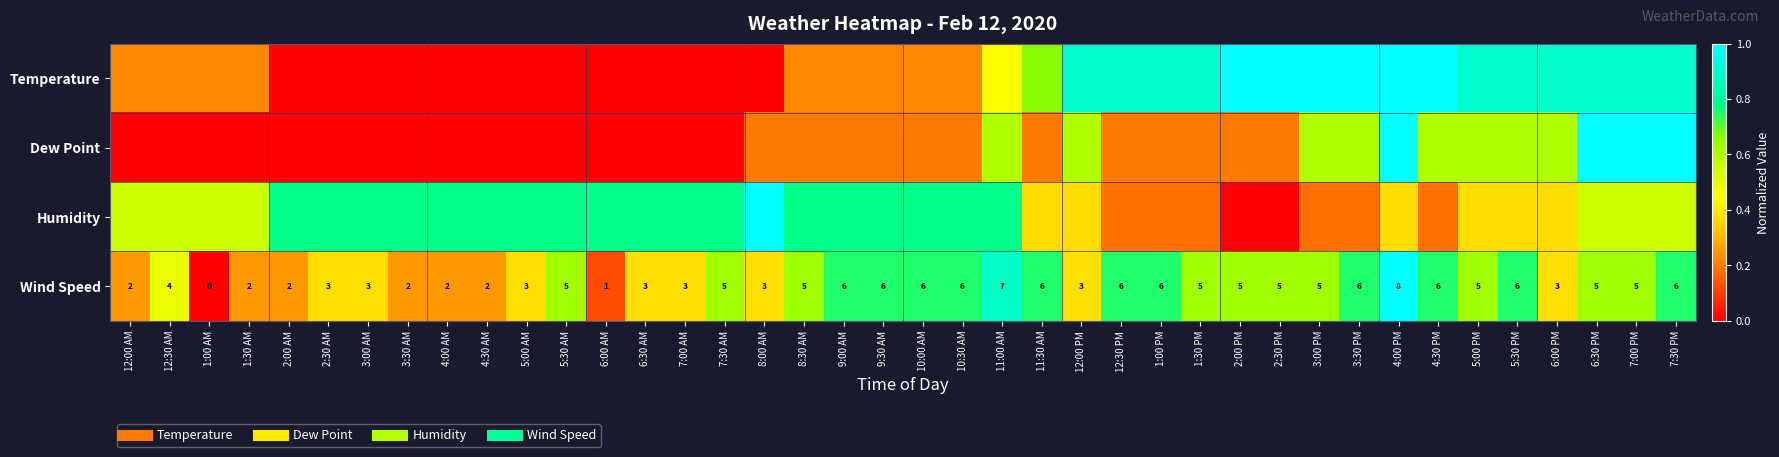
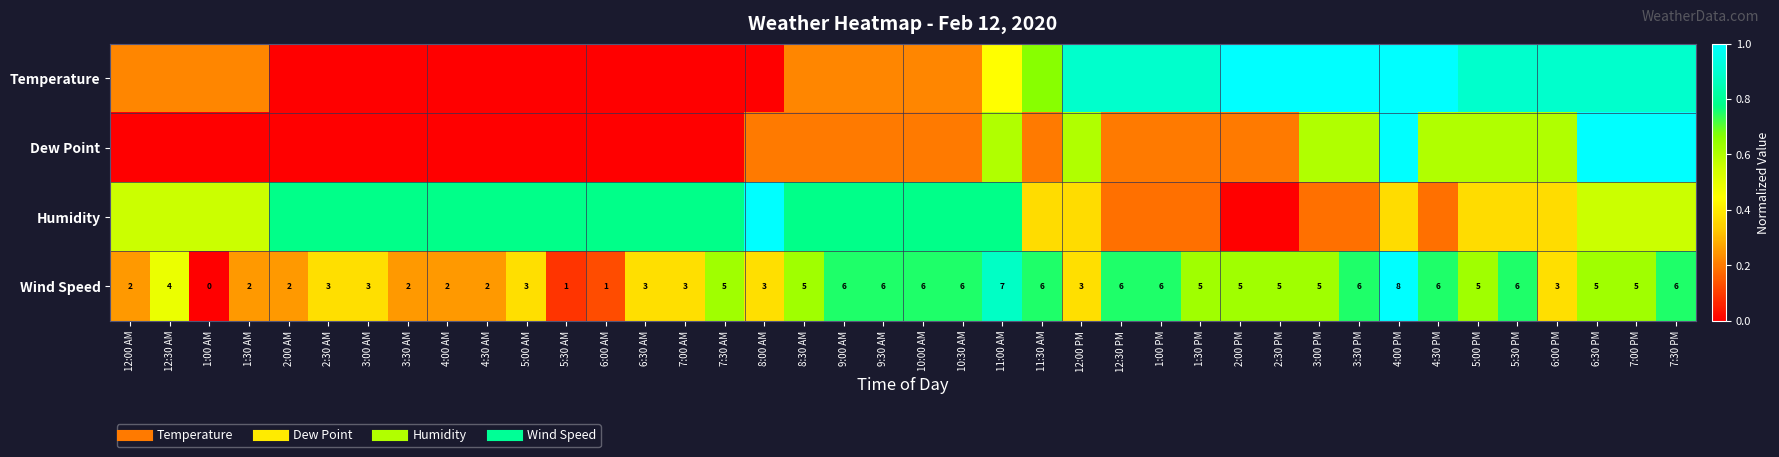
  {
    "Wind Speed": {
      "12:00 AM": 2,
      "12:30 AM": 4,
      "1:00 AM": 0,
      "1:30 AM": 2,
      "2:00 AM": 2,
      "2:30 AM": 3,
      "3:00 AM": 3,
      "3:30 AM": 2,
      "4:00 AM": 2,
      "4:30 AM": 2,
      "5:00 AM": 3,
-     "5:30 AM": 5,
+     "5:30 AM": 1,
      "6:00 AM": 1,
      "6:30 AM": 3,
      "7:00 AM": 3,
      "7:30 AM": 5,
      "8:00 AM": 3,
      "8:30 AM": 5,
      "9:00 AM": 6,
      "9:30 AM": 6,
      "10:00 AM": 6,
      "10:30 AM": 6,
      "11:00 AM": 7,
      "11:30 AM": 6,
      "12:00 PM": 3,
      "12:30 PM": 6,
      "1:00 PM": 6,
      "1:30 PM": 5,
      "2:00 PM": 5,
      "2:30 PM": 5,
      "3:00 PM": 5,
      "3:30 PM": 6,
      "4:00 PM": 8,
      "4:30 PM": 6,
      "5:00 PM": 5,
      "5:30 PM": 6,
      "6:00 PM": 3,
      "6:30 PM": 5,
      "7:00 PM": 5,
      "7:30 PM": 6
    }
  }
